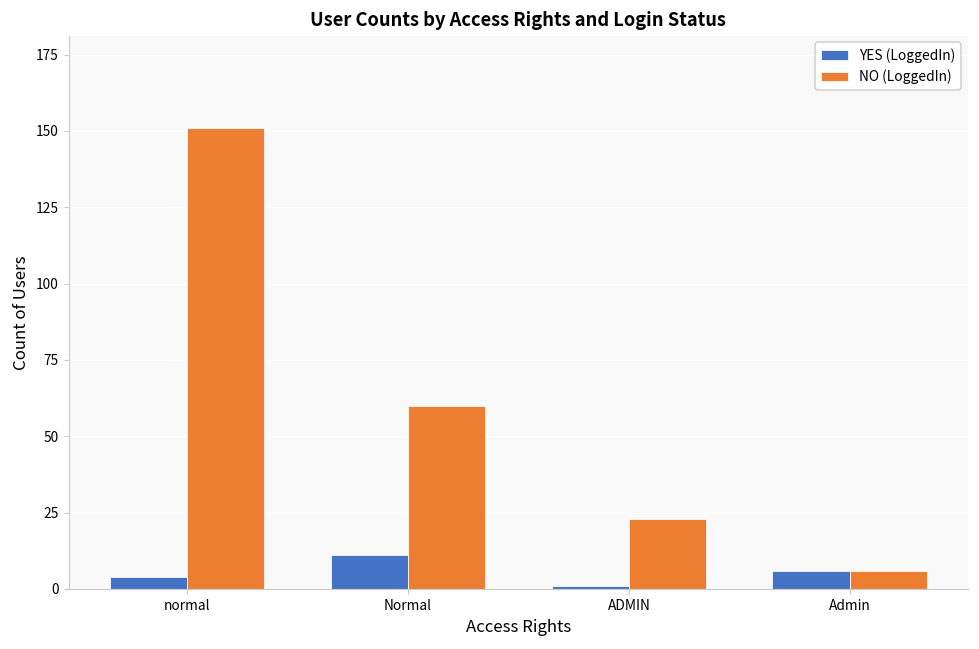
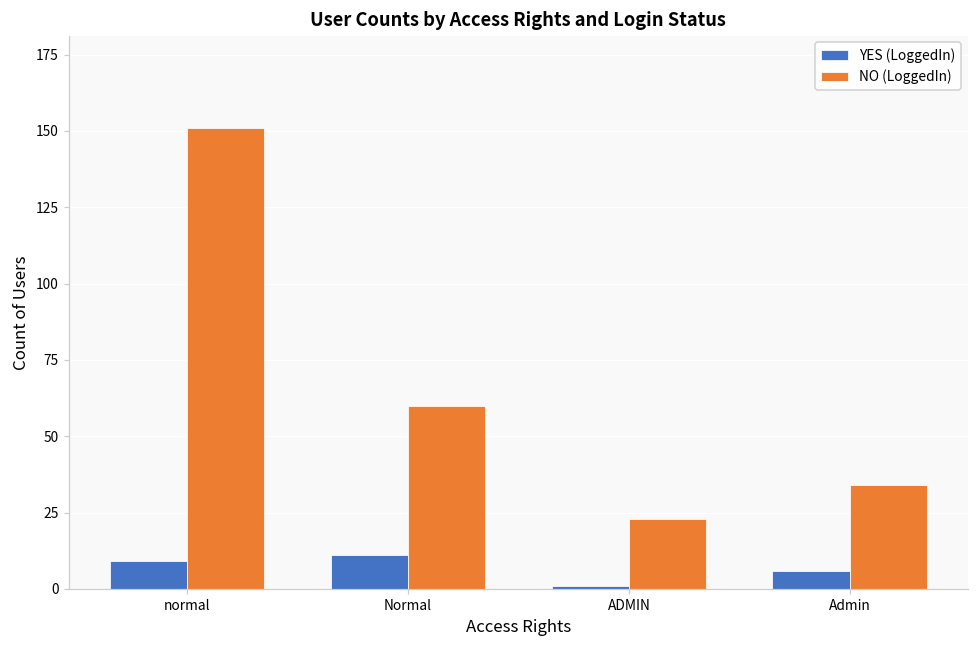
  {
    "YES (LoggedIn)": {
-     "normal": 4,
+     "normal": 9,
      "Normal": 11,
      "ADMIN": 1,
      "Admin": 6
    },
    "NO (LoggedIn)": {
      "normal": 151,
      "Normal": 60,
      "ADMIN": 23,
-     "Admin": 6
+     "Admin": 34
    }
  }
